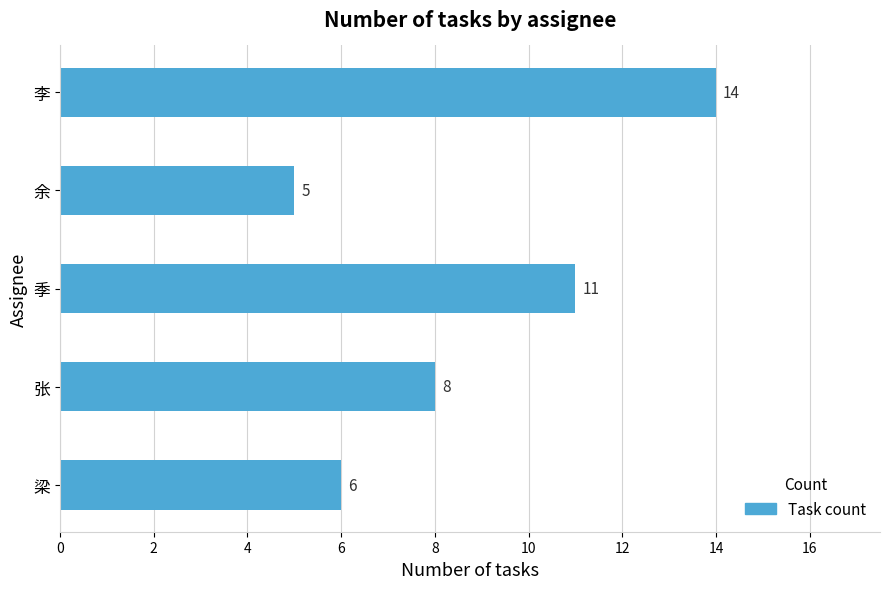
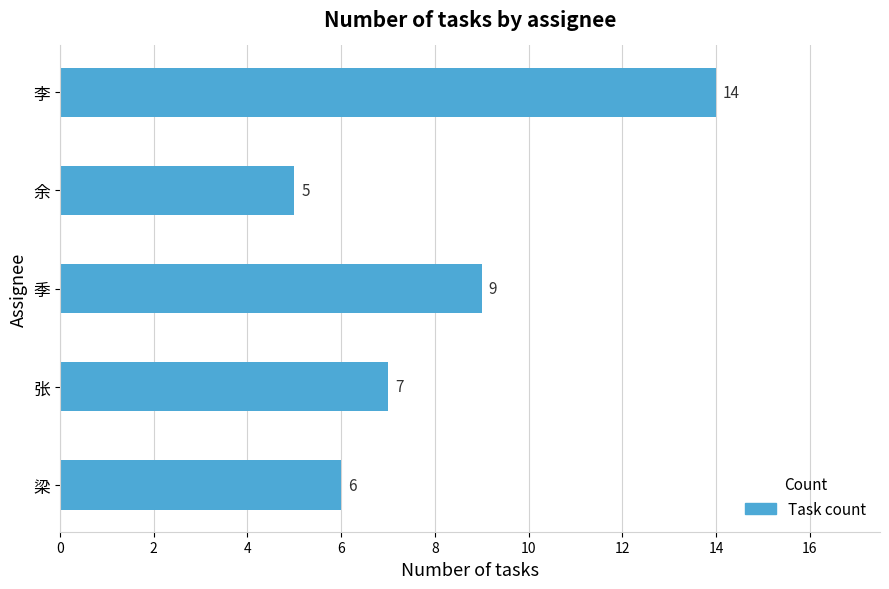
  {
    "李": 14,
    "余": 5,
-   "季": 11,
-   "张": 8,
+   "季": 9,
+   "张": 7,
    "梁": 6
  }
